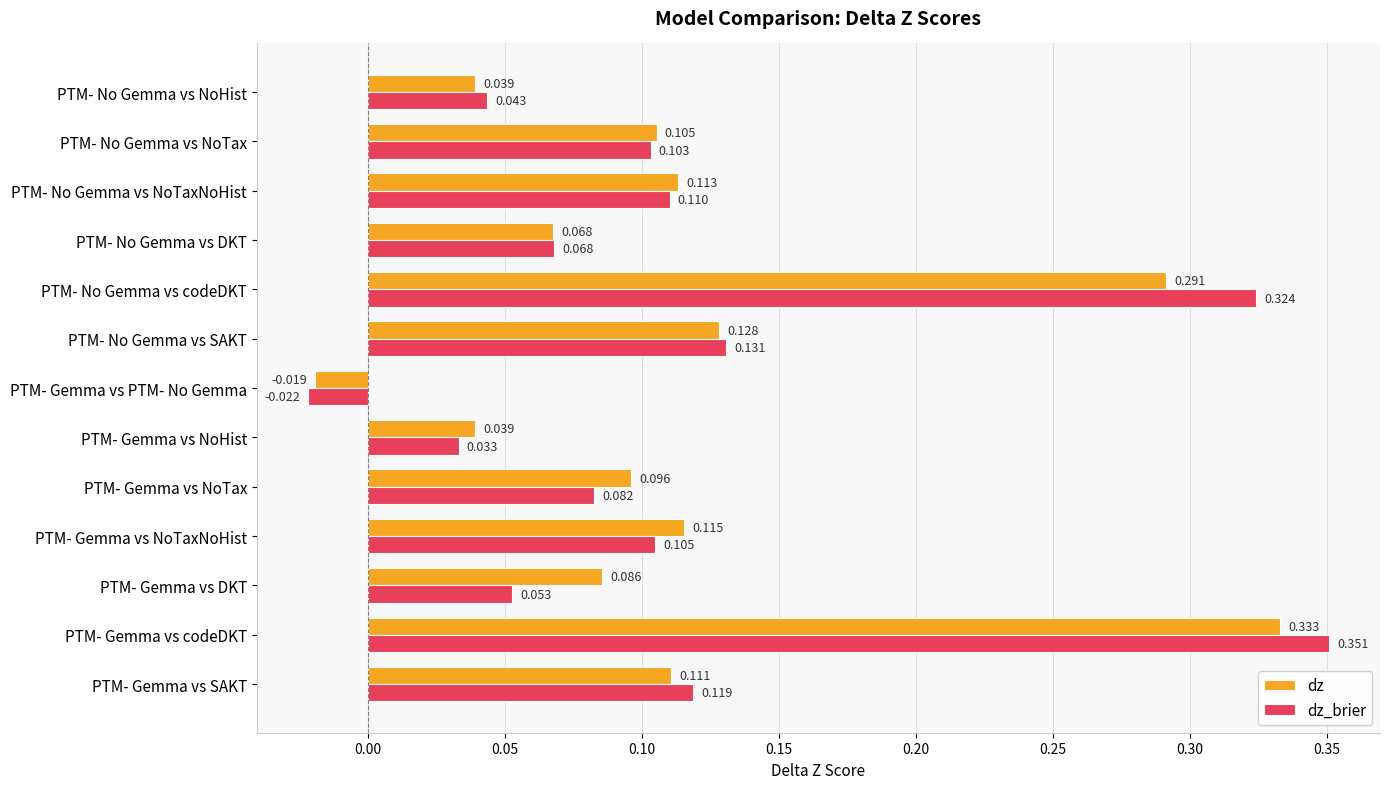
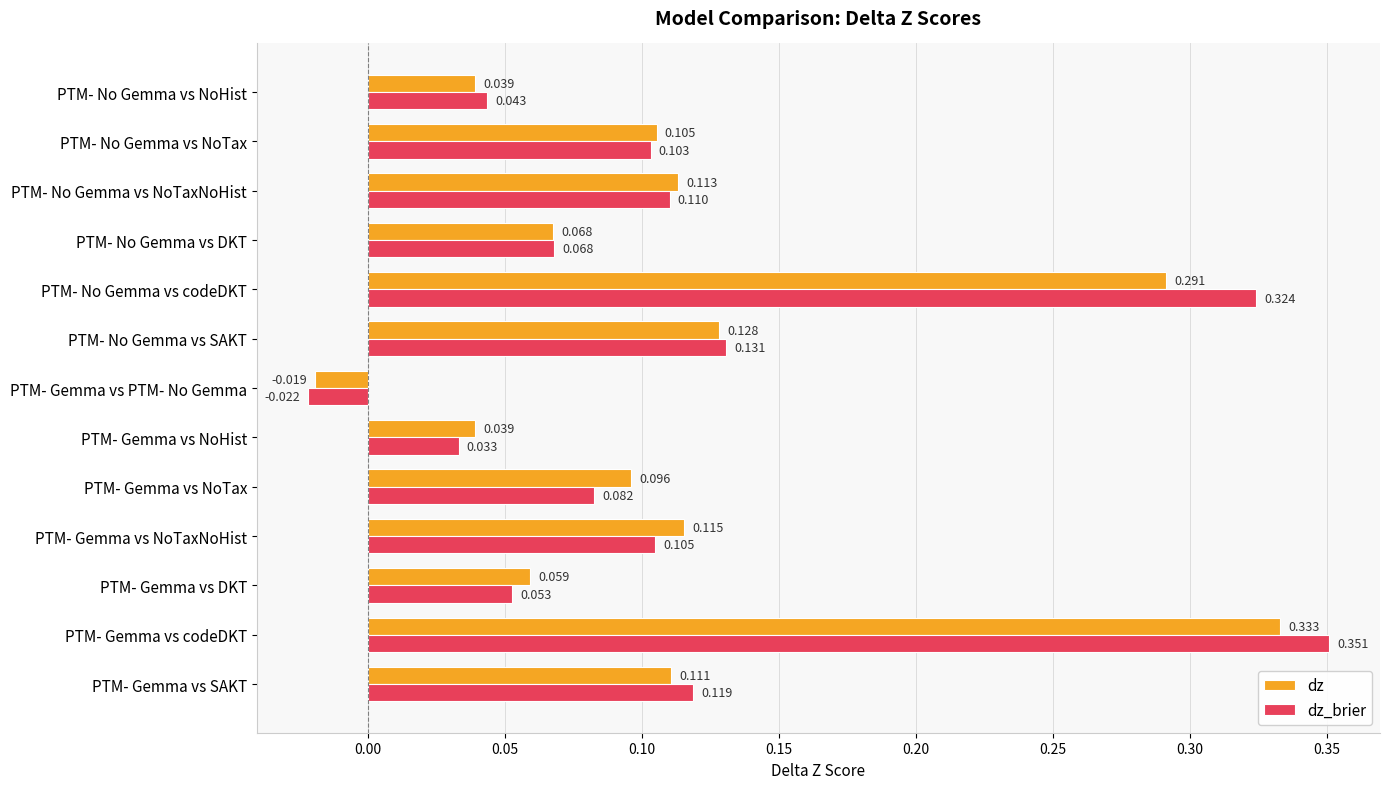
  {
    "dz": {
      "PTM- No Gemma vs NoHist": 0.039,
      "PTM- No Gemma vs NoTax": 0.105,
      "PTM- No Gemma vs NoTaxNoHist": 0.113,
      "PTM- No Gemma vs DKT": 0.068,
      "PTM- No Gemma vs codeDKT": 0.291,
      "PTM- No Gemma vs SAKT": 0.128,
      "PTM- Gemma vs PTM- No Gemma": -0.019,
      "PTM- Gemma vs NoHist": 0.039,
      "PTM- Gemma vs NoTax": 0.096,
      "PTM- Gemma vs NoTaxNoHist": 0.115,
-     "PTM- Gemma vs DKT": 0.086,
+     "PTM- Gemma vs DKT": 0.059,
      "PTM- Gemma vs codeDKT": 0.333,
      "PTM- Gemma vs SAKT": 0.111
    },
    "dz_brier": {
      "PTM- No Gemma vs NoHist": 0.043,
      "PTM- No Gemma vs NoTax": 0.103,
      "PTM- No Gemma vs NoTaxNoHist": 0.110,
      "PTM- No Gemma vs DKT": 0.068,
      "PTM- No Gemma vs codeDKT": 0.324,
      "PTM- No Gemma vs SAKT": 0.131,
      "PTM- Gemma vs PTM- No Gemma": -0.022,
      "PTM- Gemma vs NoHist": 0.033,
      "PTM- Gemma vs NoTax": 0.082,
      "PTM- Gemma vs NoTaxNoHist": 0.105,
      "PTM- Gemma vs DKT": 0.053,
      "PTM- Gemma vs codeDKT": 0.351,
      "PTM- Gemma vs SAKT": 0.119
    }
  }
